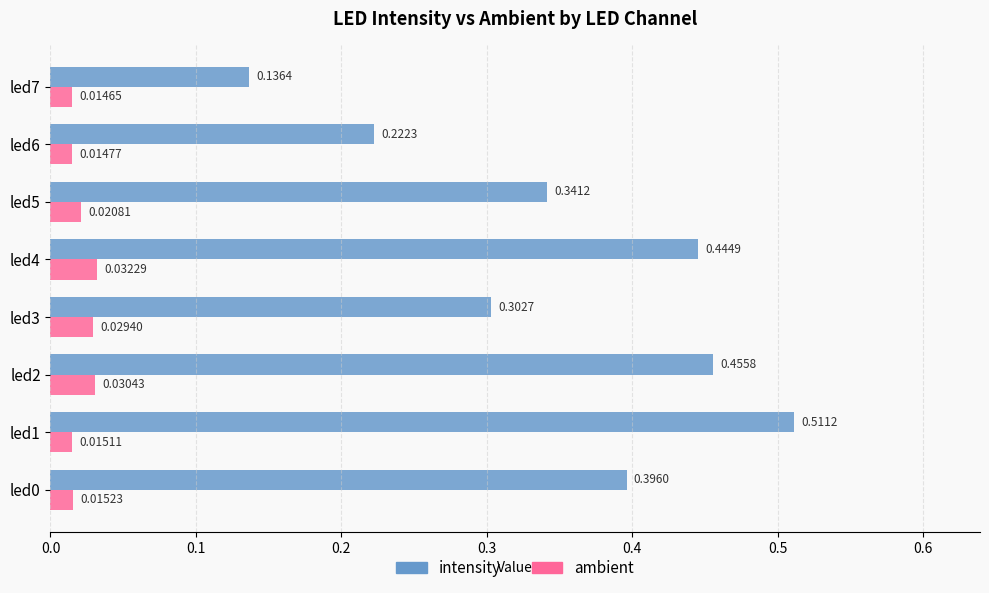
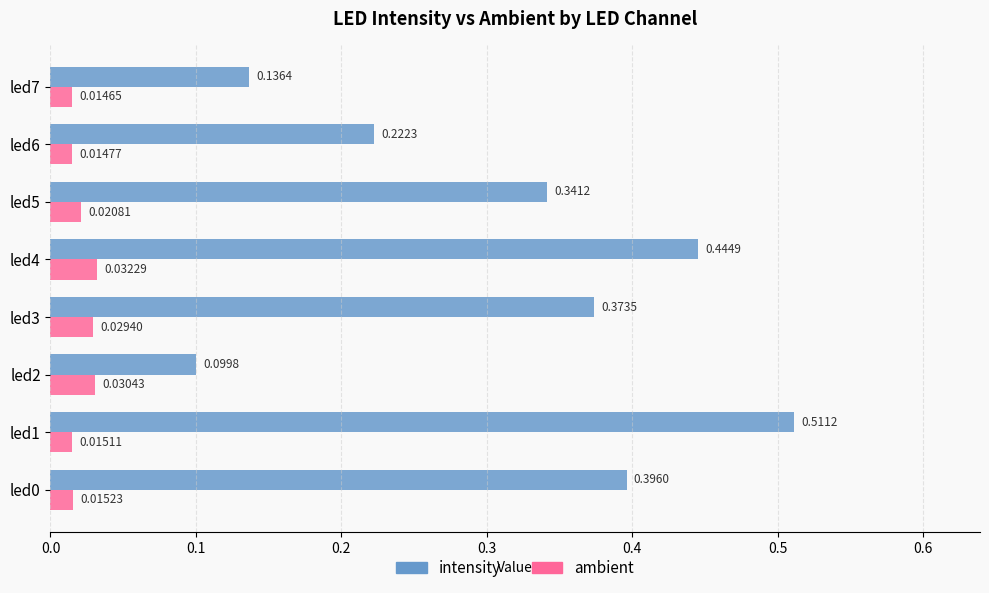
  {
    "intensity": {
      "led7": 0.1364,
      "led6": 0.2223,
      "led5": 0.3412,
      "led4": 0.4449,
-     "led3": 0.3027,
-     "led2": 0.4558,
+     "led3": 0.3735,
+     "led2": 0.0998,
      "led1": 0.5112,
      "led0": 0.3960
    },
    "ambient": {
      "led7": 0.01465,
      "led6": 0.01477,
      "led5": 0.02081,
      "led4": 0.03229,
      "led3": 0.02940,
      "led2": 0.03043,
      "led1": 0.01511,
      "led0": 0.01523
    }
  }
